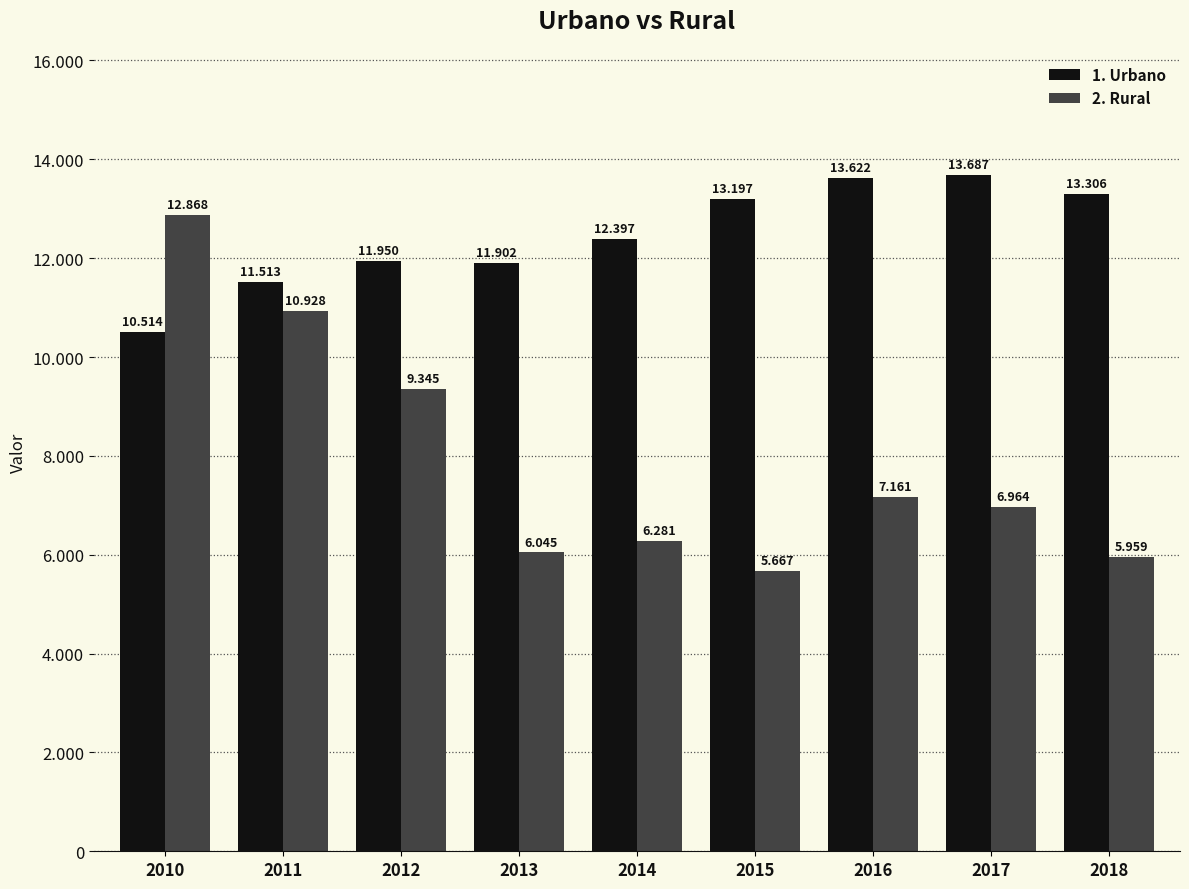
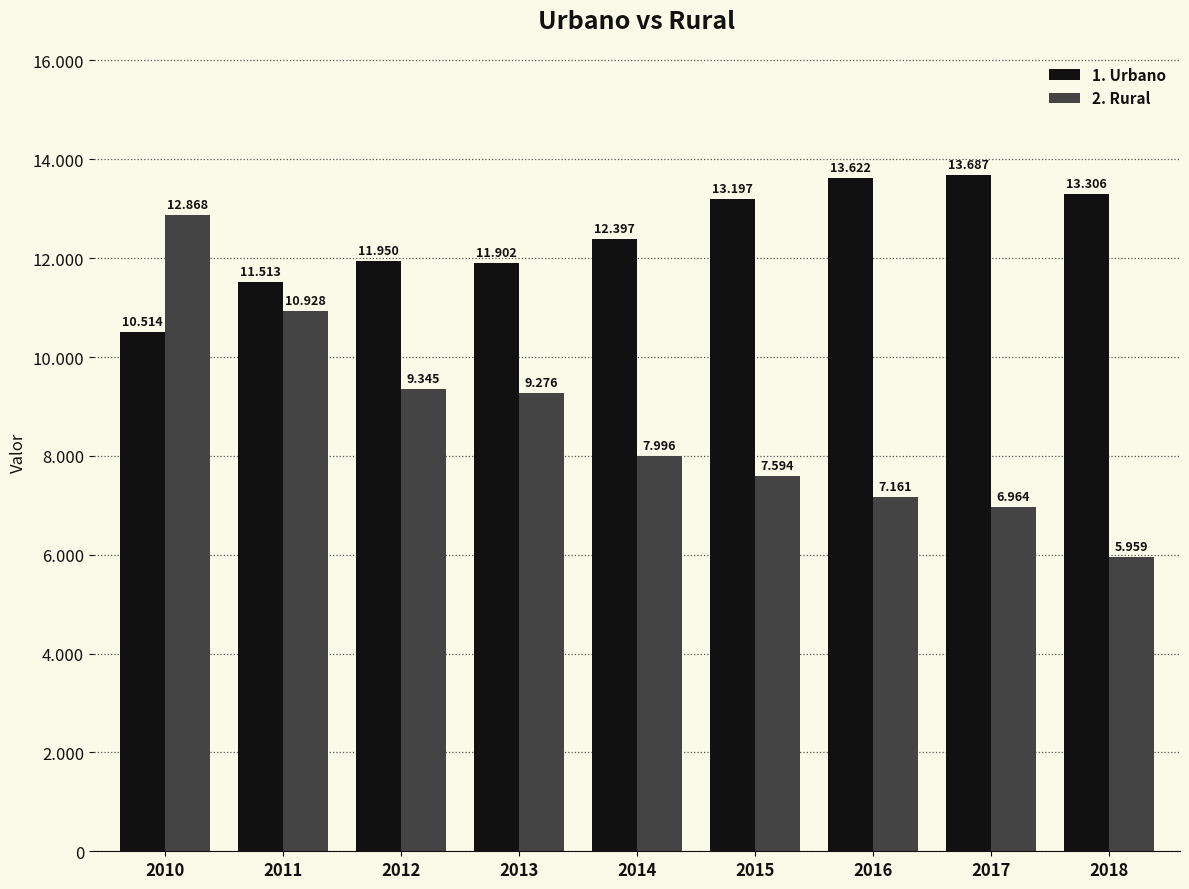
  {
    "2. Rural": {
-     "2013": 6.045,
-     "2014": 6.281,
-     "2015": 5.667
+     "2013": 9.276,
+     "2014": 7.996,
+     "2015": 7.594
    }
  }
